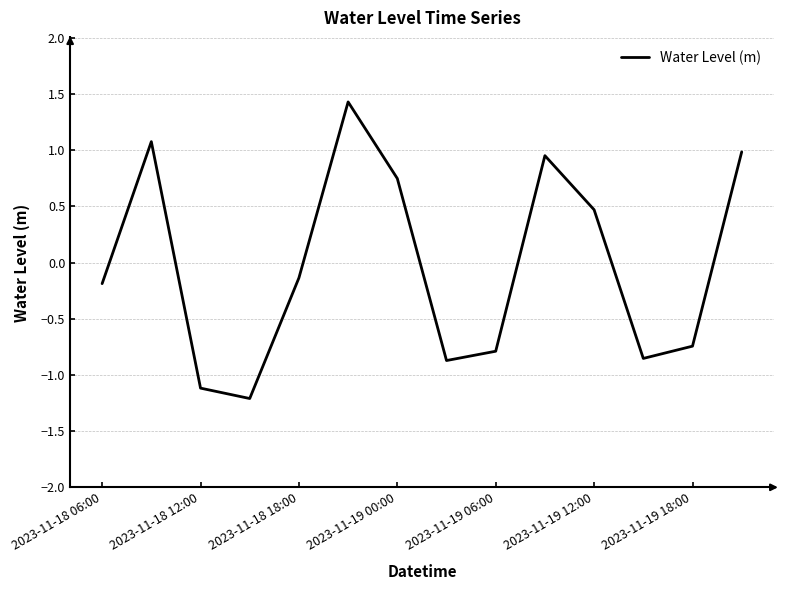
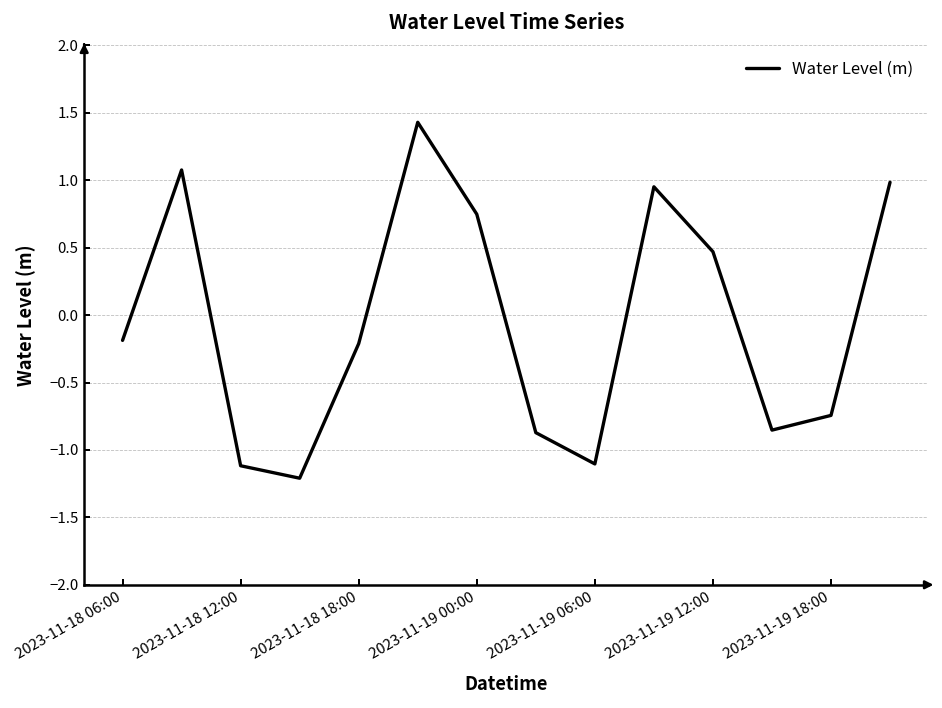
  {
    "2023-11-18 06:00": -0.19,
    "2023-11-18 12:00": -1.12,
-   "2023-11-18 18:00": -0.14,
+   "2023-11-18 18:00": -0.21,
    "2023-11-19 00:00": 0.75,
-   "2023-11-19 06:00": -0.79,
+   "2023-11-19 06:00": -1.10,
    "2023-11-19 12:00": 0.47,
    "2023-11-19 18:00": -0.74
  }
